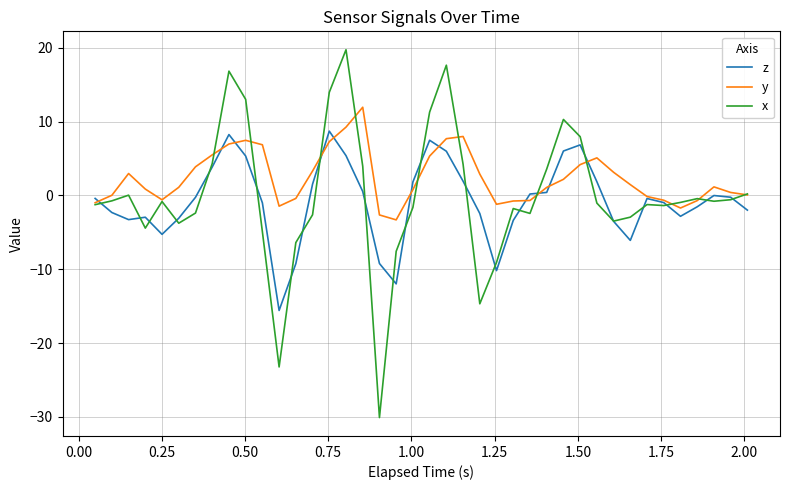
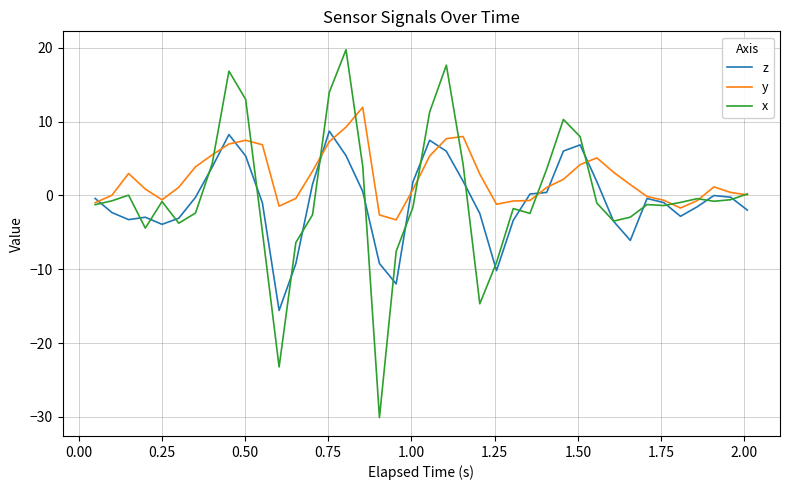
  {
    "z": {
-     "0.25": -5
+     "0.25": -4
    }
  }
